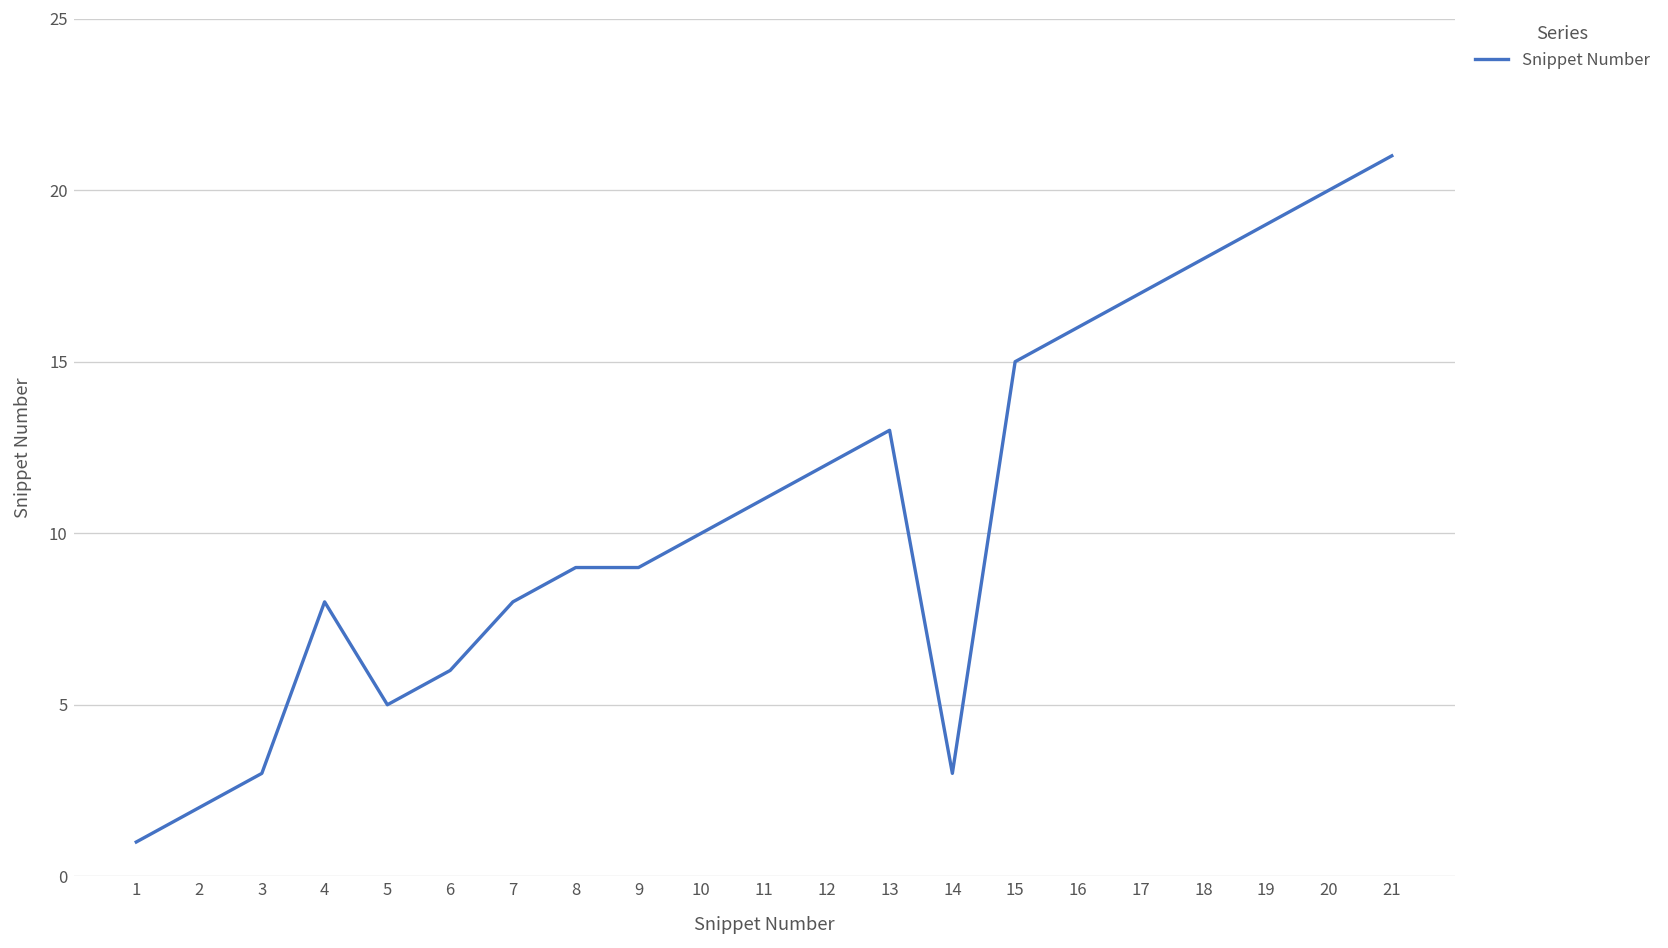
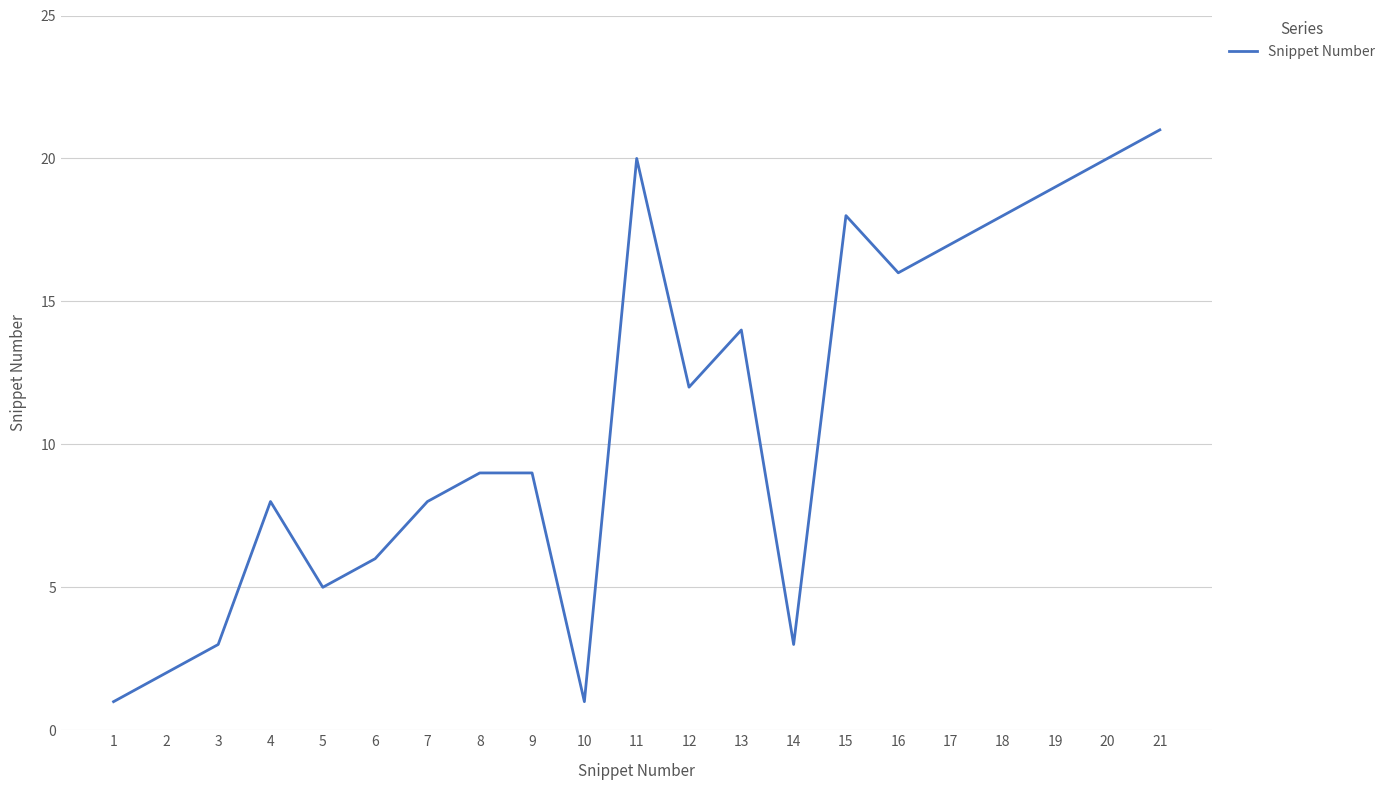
  {
    "1": 1,
    "2": 2,
    "3": 3,
    "4": 8,
    "5": 5,
    "6": 6,
    "7": 8,
    "8": 9,
    "9": 9,
-   "10": 10,
-   "11": 11,
+   "10": 1,
+   "11": 20,
    "12": 12,
-   "13": 13,
+   "13": 14,
    "14": 3,
-   "15": 15,
+   "15": 18,
    "16": 16,
    "17": 17,
    "18": 18,
    "19": 19,
    "20": 20,
    "21": 21
  }
